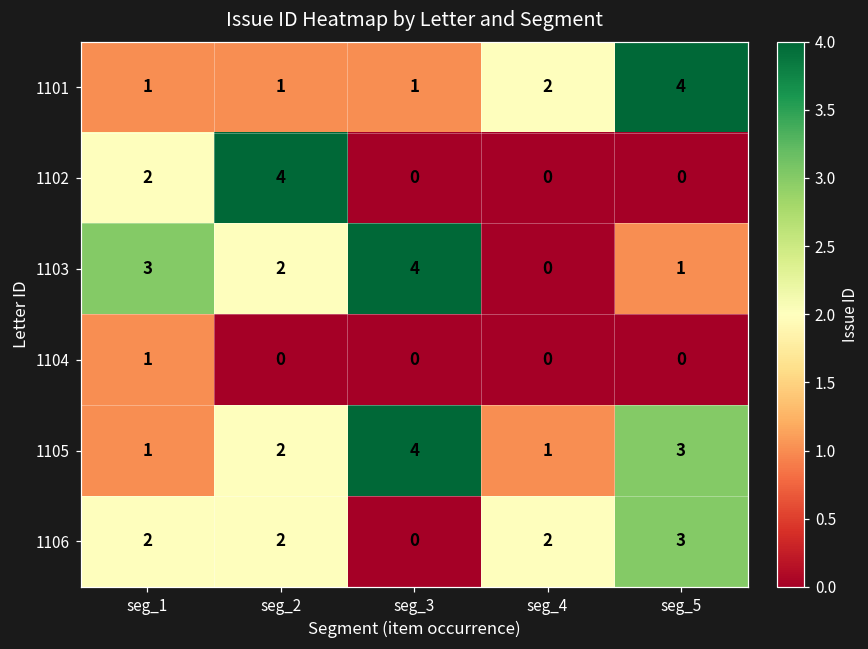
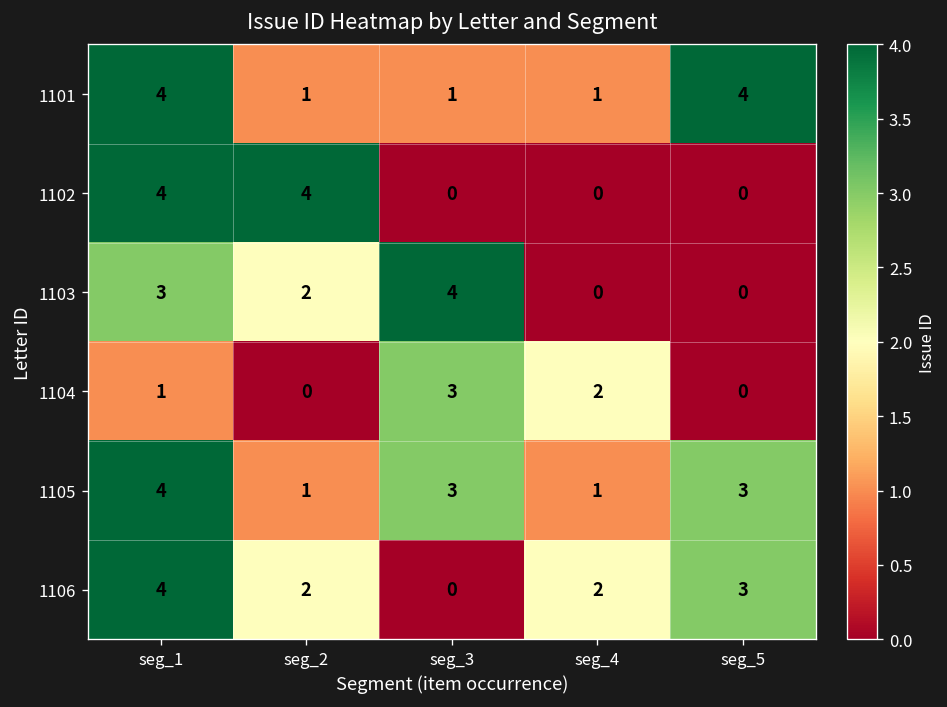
  {
    "1101": {
-     "seg_1": 1,
+     "seg_1": 4,
      "seg_2": 1,
      "seg_3": 1,
-     "seg_4": 2,
+     "seg_4": 1,
      "seg_5": 4
    },
    "1102": {
-     "seg_1": 2,
+     "seg_1": 4,
      "seg_2": 4,
      "seg_3": 0,
      "seg_4": 0,
      "seg_5": 0
    },
    "1103": {
      "seg_1": 3,
      "seg_2": 2,
      "seg_3": 4,
      "seg_4": 0,
-     "seg_5": 1
+     "seg_5": 0
    },
    "1104": {
      "seg_1": 1,
      "seg_2": 0,
-     "seg_3": 0,
-     "seg_4": 0,
+     "seg_3": 3,
+     "seg_4": 2,
      "seg_5": 0
    },
    "1105": {
-     "seg_1": 1,
-     "seg_2": 2,
-     "seg_3": 4,
+     "seg_1": 4,
+     "seg_2": 1,
+     "seg_3": 3,
      "seg_4": 1,
      "seg_5": 3
    },
    "1106": {
-     "seg_1": 2,
+     "seg_1": 4,
      "seg_2": 2,
      "seg_3": 0,
      "seg_4": 2,
      "seg_5": 3
    }
  }
